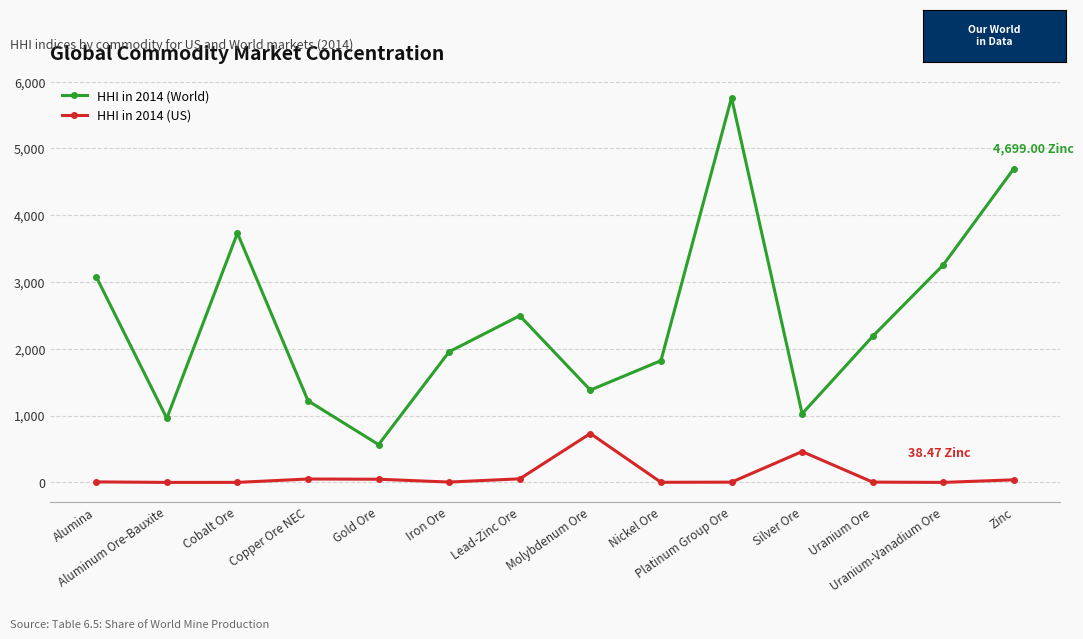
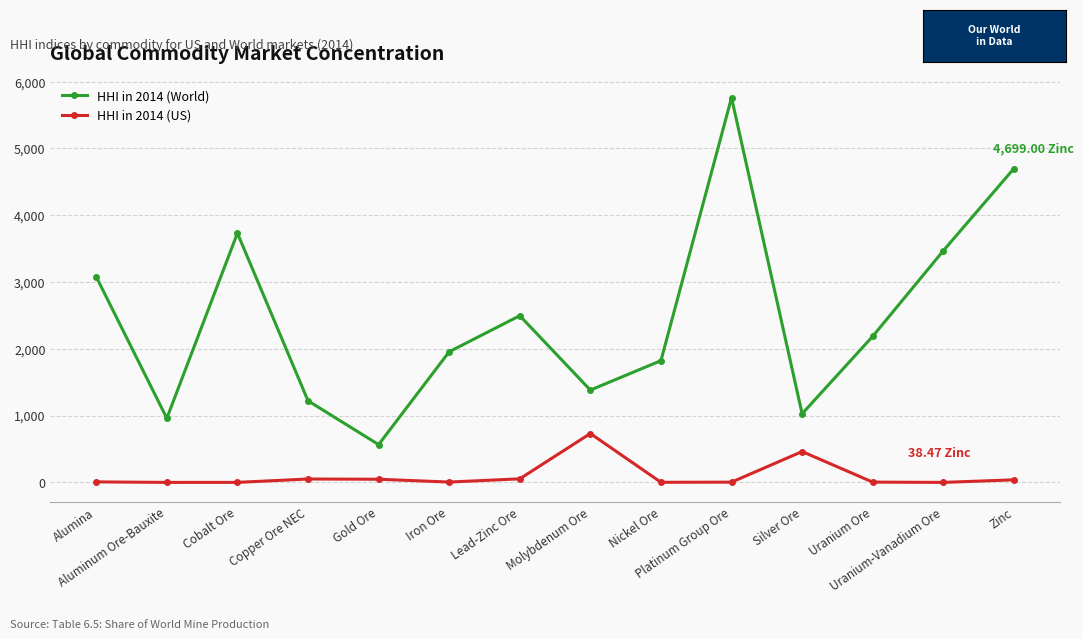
  {
    "HHI in 2014 (World)": {
      "Alumina": "3,100",
      "Aluminum Ore-Bauxite": "1,000",
      "Cobalt Ore": "3,700",
      "Copper Ore NEC": "1,200",
      "Gold Ore": "600",
      "Iron Ore": "2,000",
      "Lead-Zinc Ore": "2,500",
      "Molybdenum Ore": "1,400",
      "Nickel Ore": "1,800",
      "Platinum Group Ore": "5,800",
      "Silver Ore": "1,000",
      "Uranium Ore": "2,200",
-     "Uranium-Vanadium Ore": "3,300"
+     "Uranium-Vanadium Ore": "3,500"
    },
    "HHI in 2014 (US)": {
      "Alumina": "0",
      "Aluminum Ore-Bauxite": "0",
      "Cobalt Ore": "0",
      "Copper Ore NEC": "100",
      "Gold Ore": "0",
      "Iron Ore": "0",
      "Lead-Zinc Ore": "100",
      "Molybdenum Ore": "700",
      "Nickel Ore": "0",
      "Platinum Group Ore": "0",
      "Silver Ore": "500",
      "Uranium Ore": "0",
      "Zinc": "0"
    }
  }
